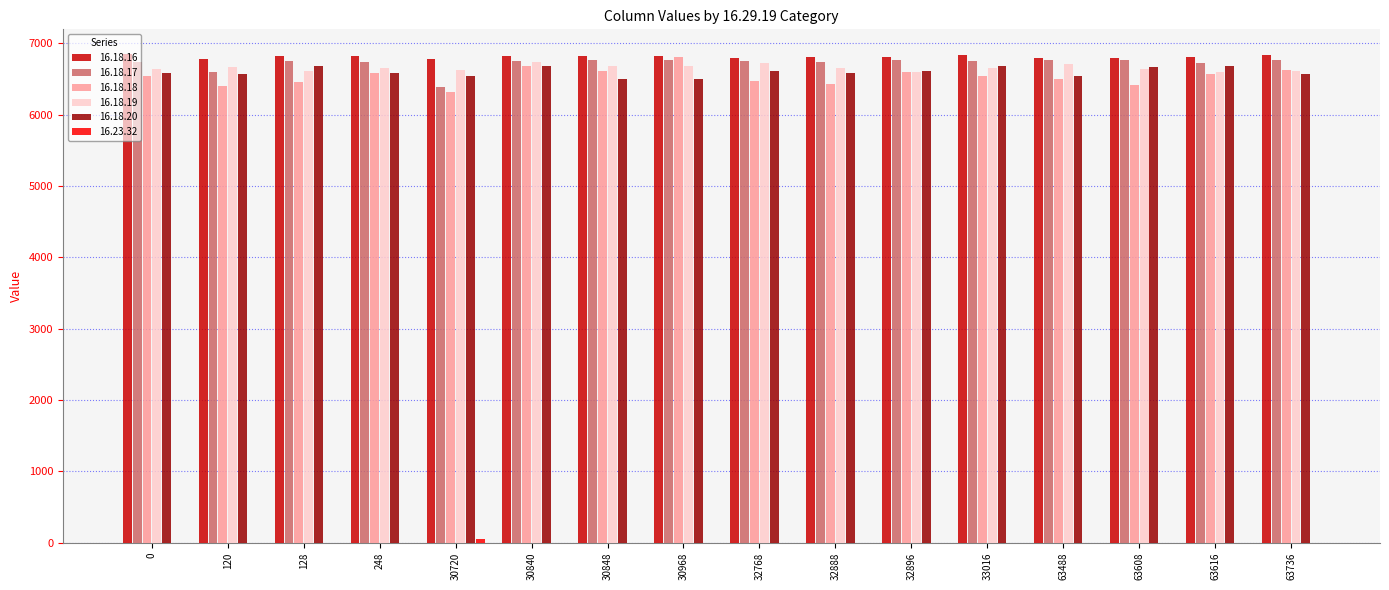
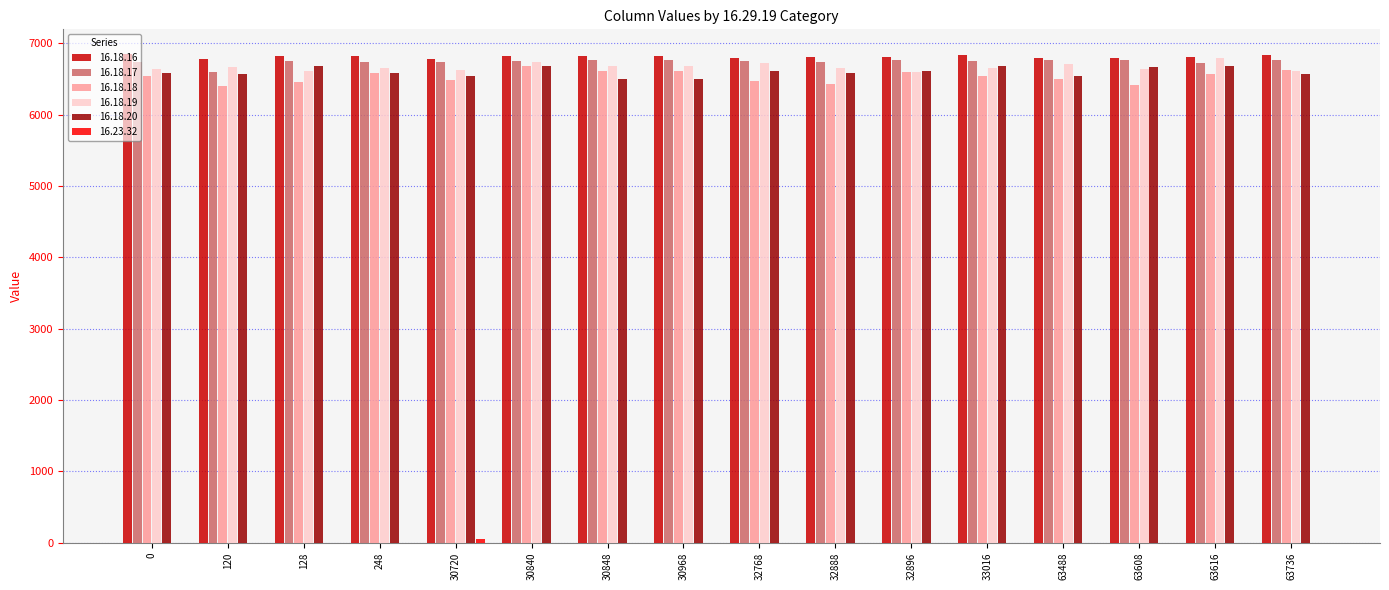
  {
    "16.18.17": {
      "120": 6600,
      "128": 6700,
      "248": 6700,
-     "30720": 6400,
+     "30720": 6700,
      "30840": 6700,
      "30848": 6800,
      "30968": 6800,
      "32768": 6700,
      "32888": 6700,
      "32896": 6800,
      "33016": 6700,
      "63488": 6800,
      "63608": 6800,
      "63616": 6700,
      "63736": 6800
    },
    "16.18.18": {
      "0": 6500,
      "120": 6400,
      "128": 6500,
      "248": 6600,
-     "30720": 6300,
+     "30720": 6500,
      "30840": 6700,
      "30848": 6600,
-     "30968": 6800,
+     "30968": 6600,
      "32768": 6500,
      "32888": 6400,
      "32896": 6600,
      "33016": 6500,
      "63488": 6500,
      "63608": 6400,
      "63616": 6600,
      "63736": 6600
    },
    "16.18.19": {
      "0": 6600,
      "120": 6700,
      "128": 6600,
      "248": 6700,
      "30720": 6600,
      "30840": 6700,
      "30848": 6700,
      "30968": 6700,
      "32768": 6700,
      "32888": 6700,
      "32896": 6600,
      "33016": 6700,
      "63488": 6700,
      "63608": 6600,
-     "63616": 6600,
+     "63616": 6800,
      "63736": 6600
    }
  }
